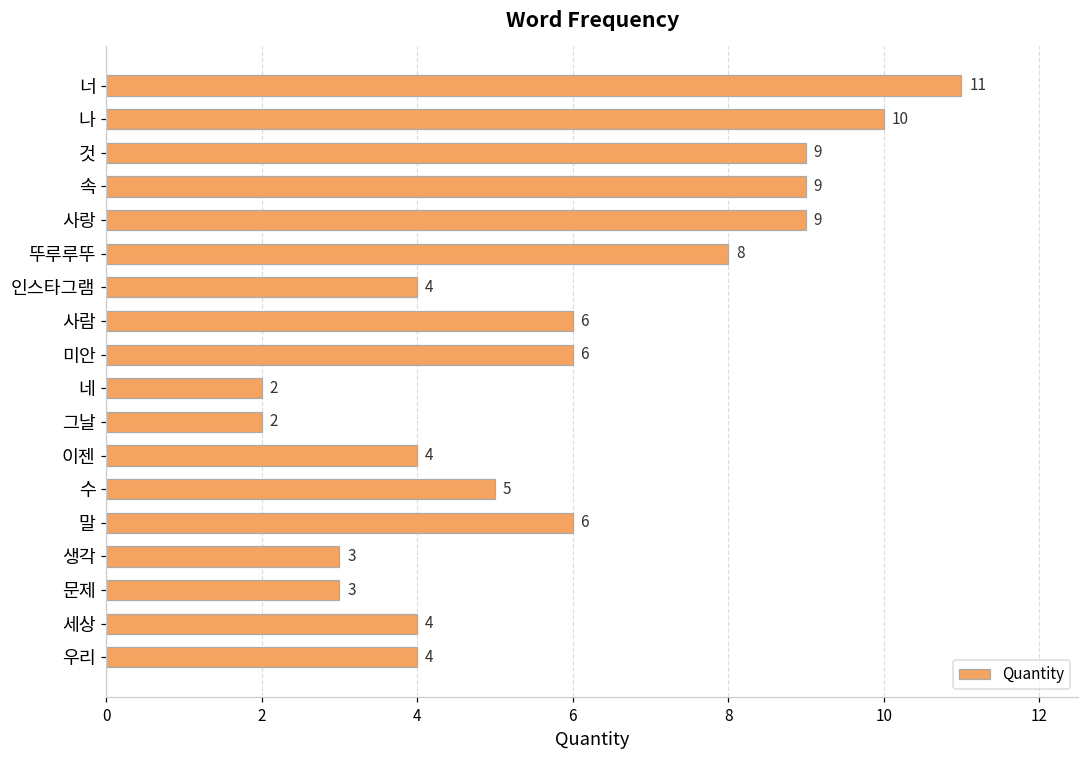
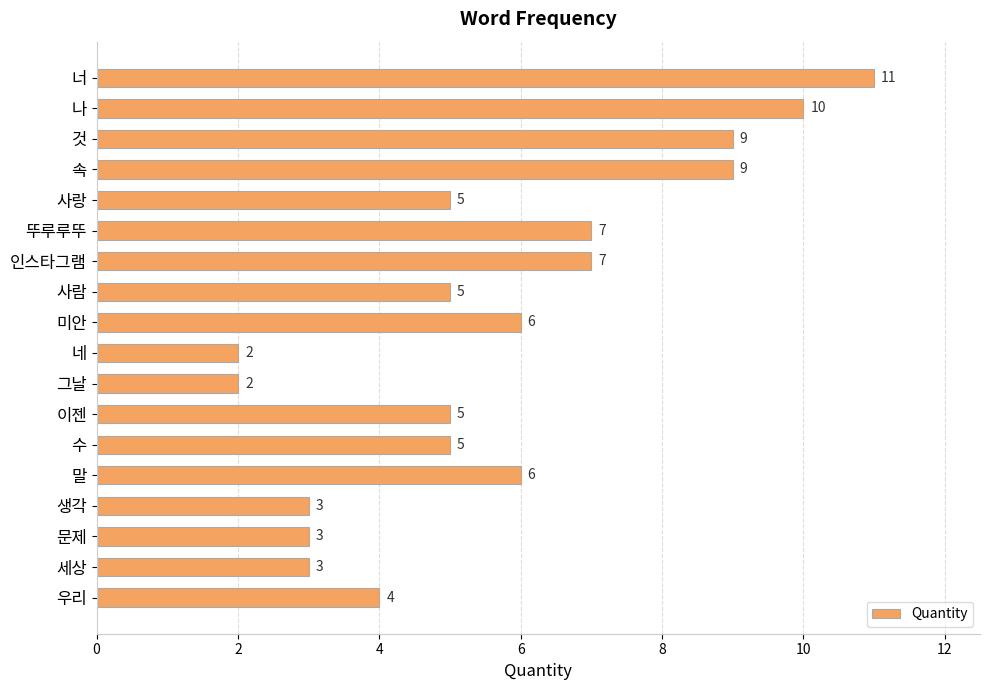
  {
    "너": 11,
    "나": 10,
    "것": 9,
    "속": 9,
-   "사랑": 9,
-   "뚜루루뚜": 8,
-   "인스타그램": 4,
-   "사람": 6,
+   "사랑": 5,
+   "뚜루루뚜": 7,
+   "인스타그램": 7,
+   "사람": 5,
    "미안": 6,
    "네": 2,
    "그날": 2,
-   "이젠": 4,
+   "이젠": 5,
    "수": 5,
    "말": 6,
    "생각": 3,
    "문제": 3,
-   "세상": 4,
+   "세상": 3,
    "우리": 4
  }
